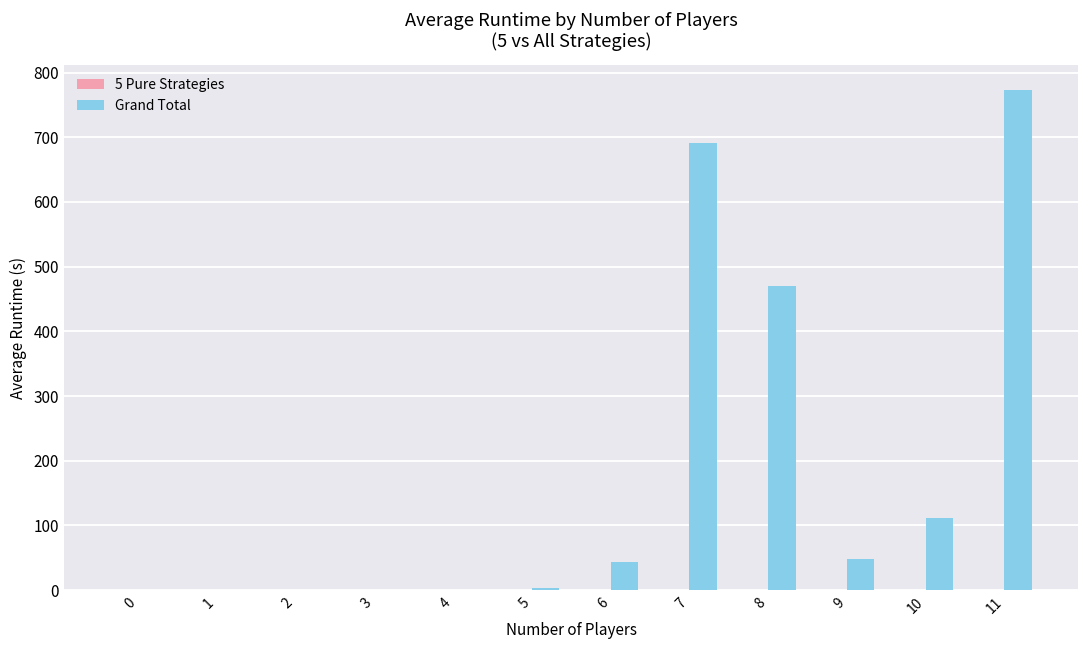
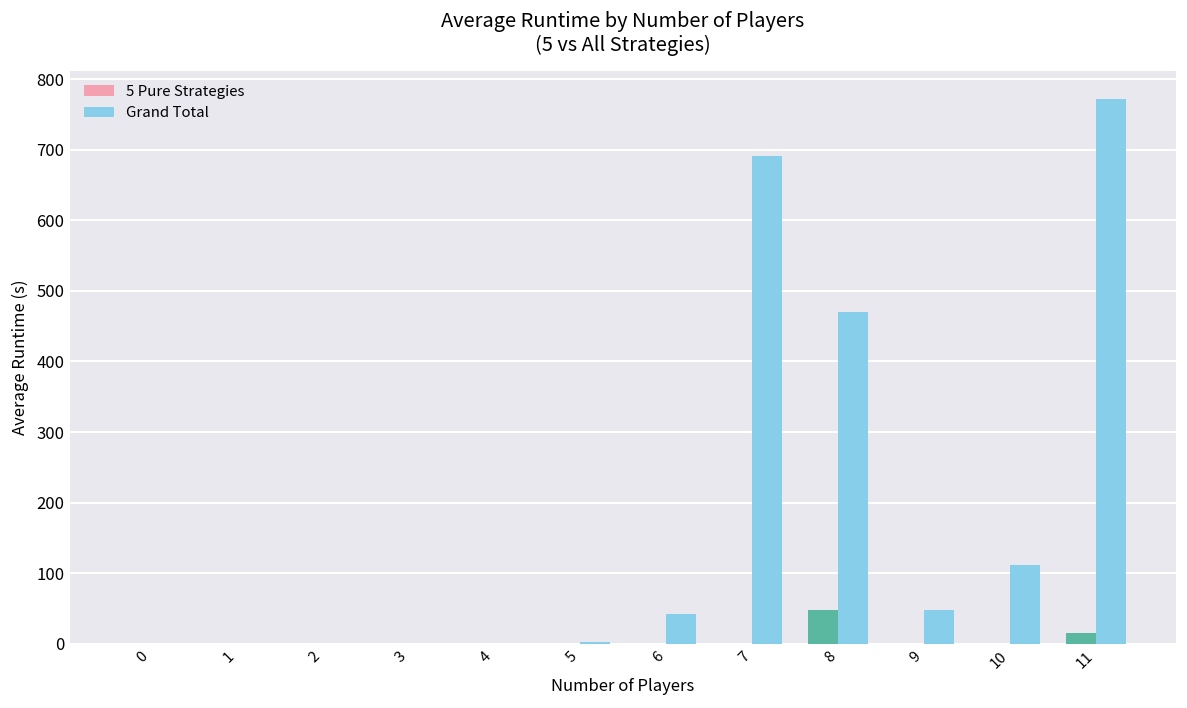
  {
    "5 Pure Strategies": {
-     "8": 0,
-     "11": 0
+     "8": 50,
+     "11": 10
    },
    "Grand Total": {
      "6": 40,
      "7": 690,
      "8": 470,
      "9": 50,
      "10": 110,
      "11": 770
    }
  }
